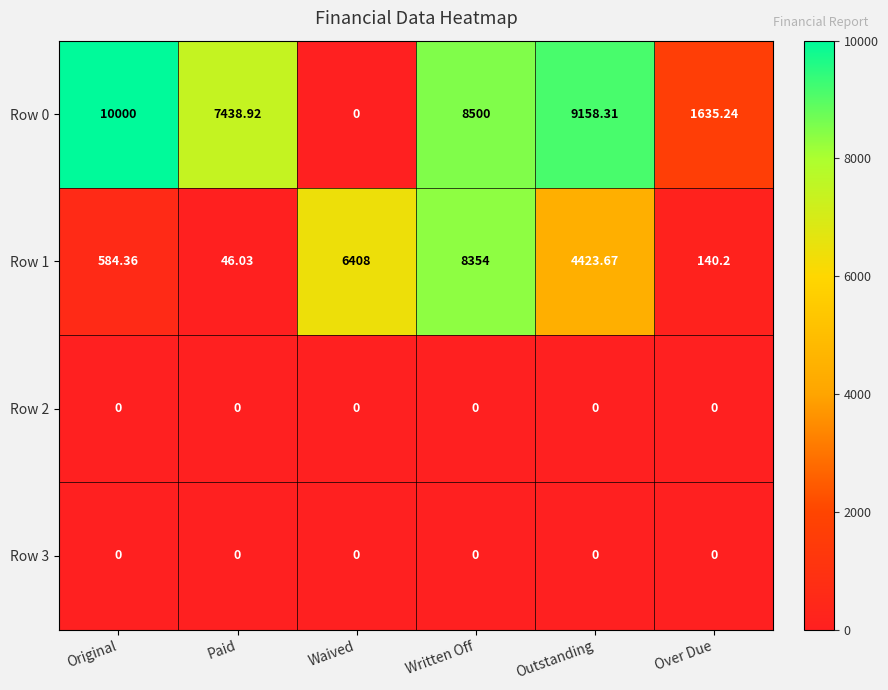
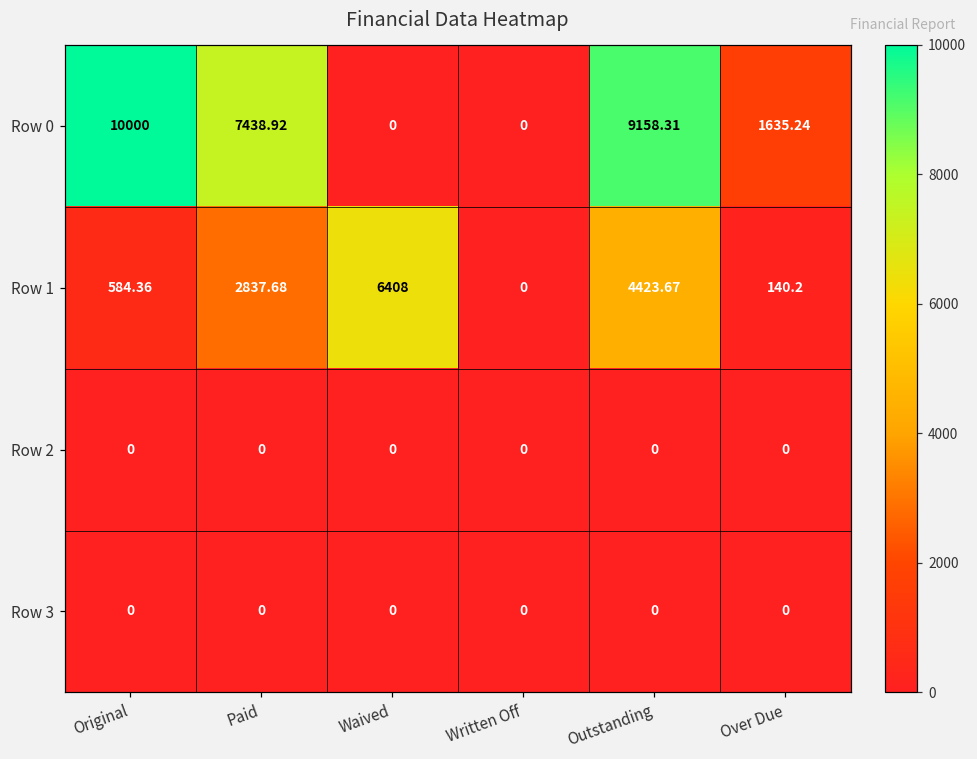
  {
    "Row 0": {
      "Original": 10000,
      "Paid": 7438.92,
      "Waived": 0,
-     "Written Off": 8500,
+     "Written Off": 0,
      "Outstanding": 9158.31,
      "Over Due": 1635.24
    },
    "Row 1": {
      "Original": 584.36,
-     "Paid": 46.03,
+     "Paid": 2837.68,
      "Waived": 6408,
-     "Written Off": 8354,
+     "Written Off": 0,
      "Outstanding": 4423.67,
      "Over Due": 140.2
    },
    "Row 2": {
      "Original": 0,
      "Paid": 0,
      "Waived": 0,
      "Written Off": 0,
      "Outstanding": 0,
      "Over Due": 0
    },
    "Row 3": {
      "Original": 0,
      "Paid": 0,
      "Waived": 0,
      "Written Off": 0,
      "Outstanding": 0,
      "Over Due": 0
    }
  }
